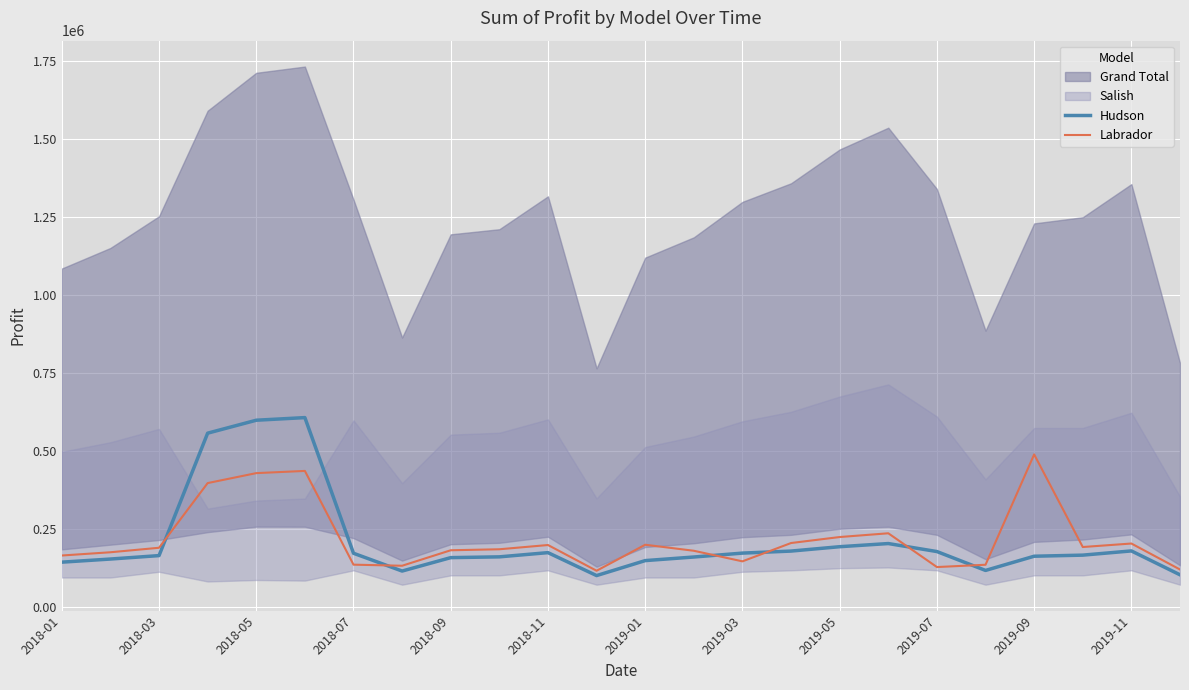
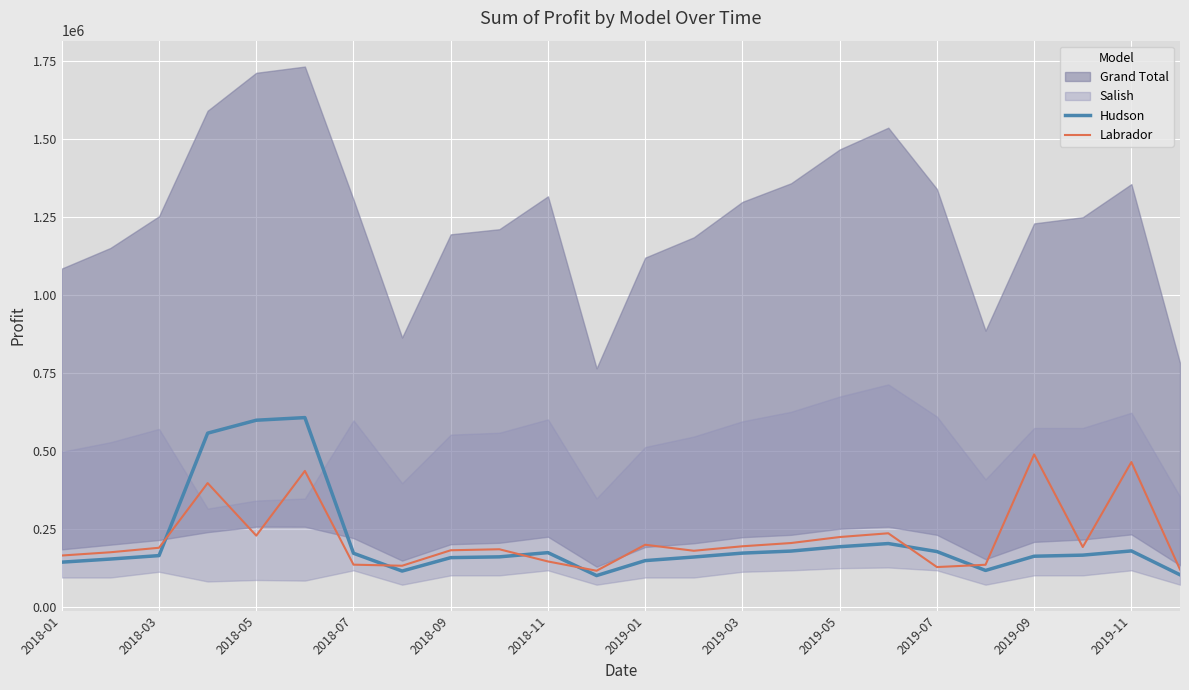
  {
    "Labrador": {
      "2018-01": 160000,
      "2018-03": 190000,
-     "2018-05": 430000,
+     "2018-05": 230000,
      "2018-07": 140000,
      "2018-09": 180000,
-     "2018-11": 200000,
+     "2018-11": 150000,
      "2019-01": 200000,
-     "2019-03": 150000,
+     "2019-03": 190000,
      "2019-05": 220000,
      "2019-07": 130000,
      "2019-09": 490000,
-     "2019-11": 200000
+     "2019-11": 460000
    }
  }
